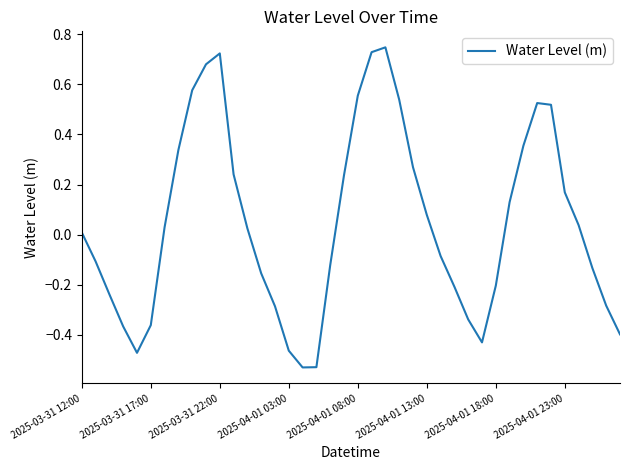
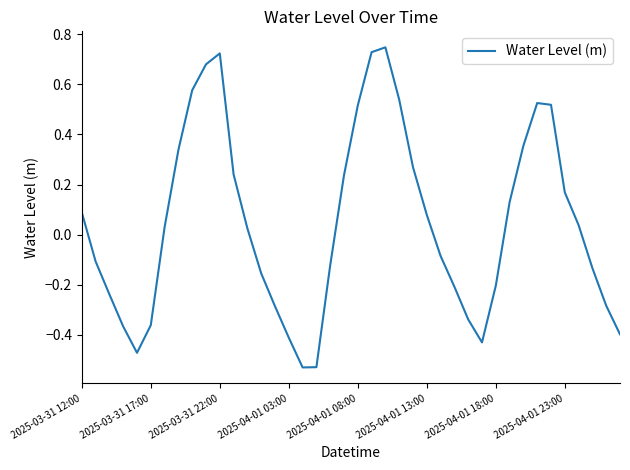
  {
-   "2025-03-31 12:00": 0.01,
+   "2025-03-31 12:00": 0.09,
    "2025-03-31 17:00": -0.36,
    "2025-03-31 22:00": 0.72,
-   "2025-04-01 03:00": -0.46,
-   "2025-04-01 08:00": 0.55,
+   "2025-04-01 03:00": -0.41,
+   "2025-04-01 08:00": 0.52,
    "2025-04-01 13:00": 0.08,
    "2025-04-01 18:00": -0.20,
    "2025-04-01 23:00": 0.17
  }
